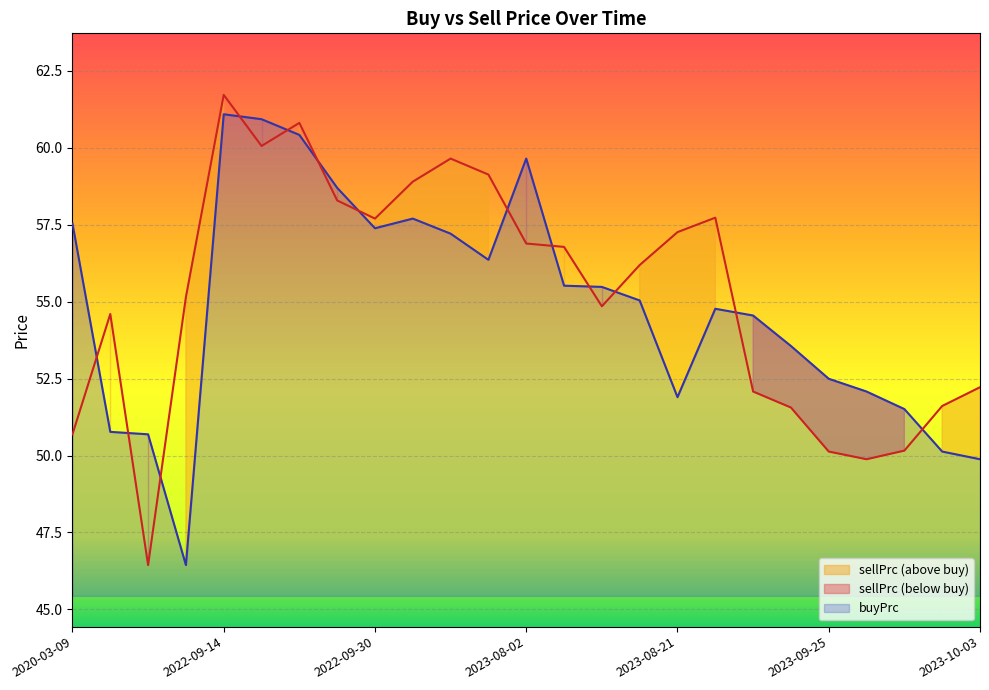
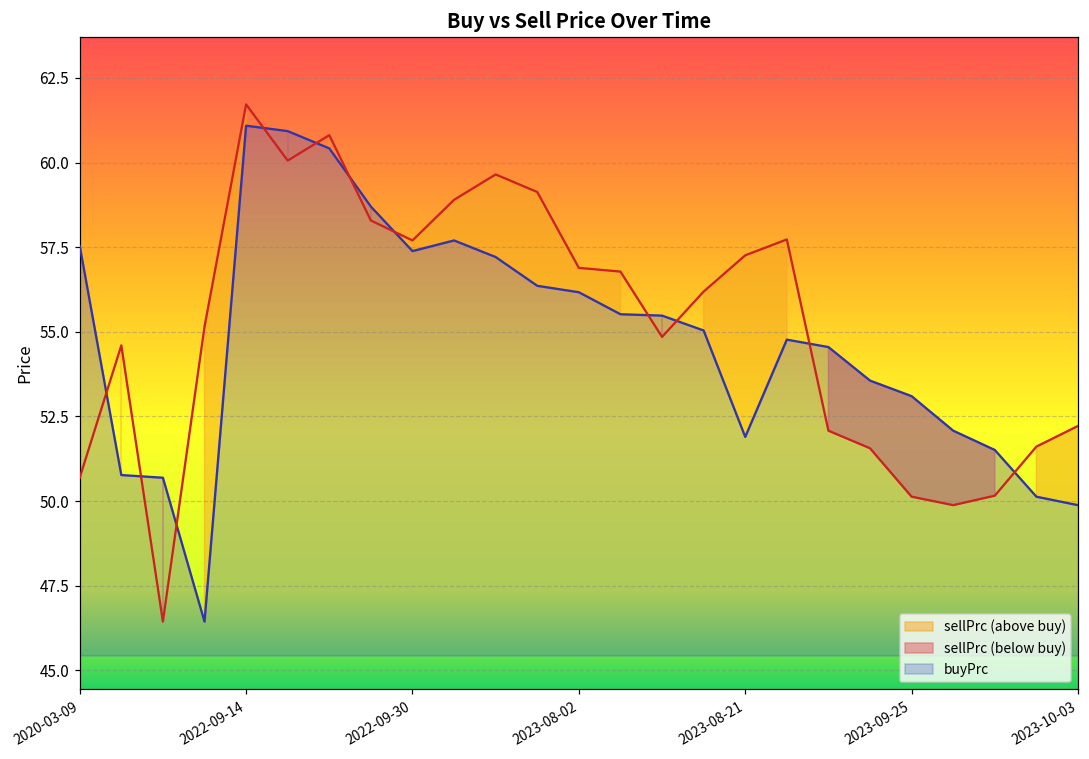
  {
    "buyPrc": {
      "2020-03-09": 57.5,
      "2022-09-14": 61.1,
      "2022-09-30": 57.4,
-     "2023-08-02": 59.7,
+     "2023-08-02": 56.2,
      "2023-08-21": 51.9,
-     "2023-09-25": 52.5,
+     "2023-09-25": 53.1,
      "2023-10-03": 49.9
    }
  }
